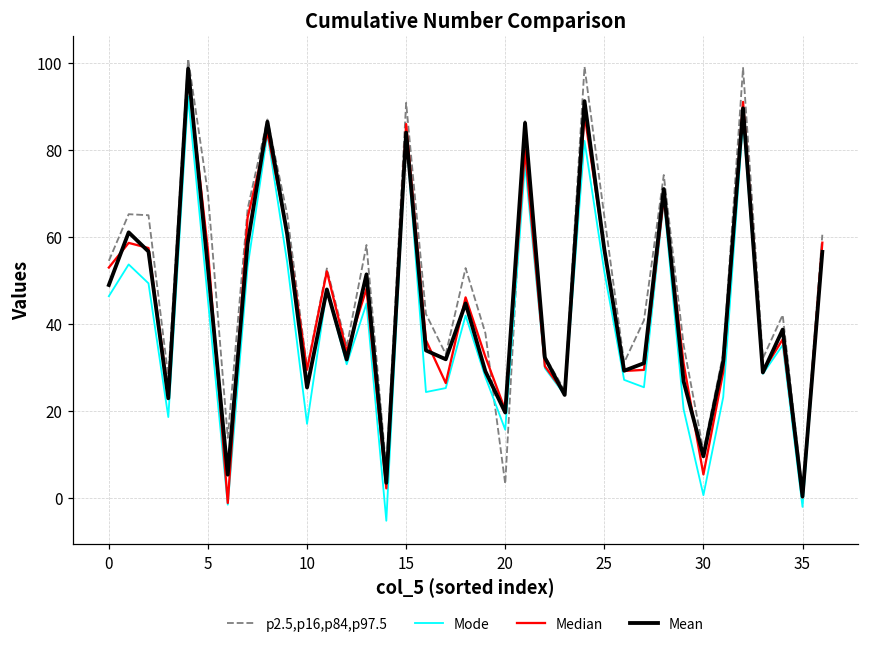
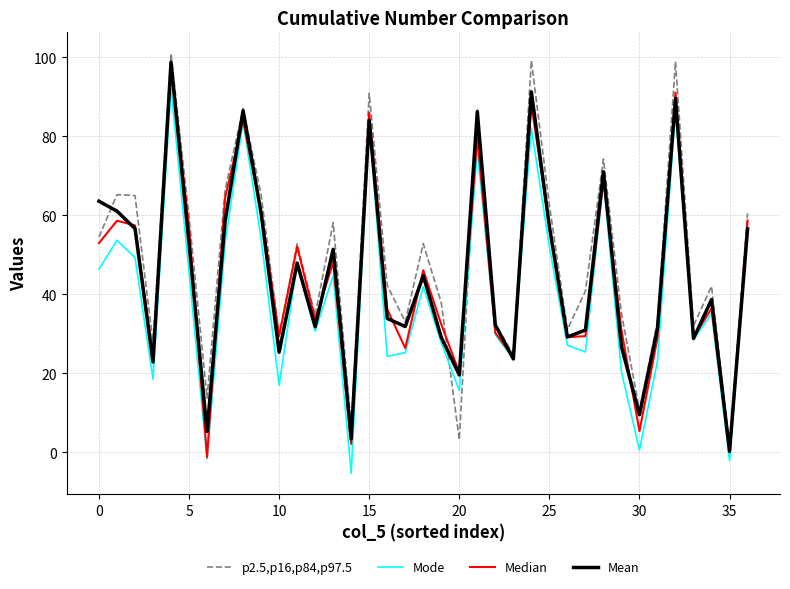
  {
    "p2.5,p16,p84,p97.5": {
      "0": 54,
-     "5": 70,
+     "5": 60,
      "15": 91,
      "20": 3,
-     "25": 65,
+     "25": 63,
      "30": 11,
      "35": 2
    },
    "Mode": {
      "0": 46,
      "5": 45,
      "10": 17,
      "20": 16,
      "25": 52,
      "30": 1,
      "35": -2
    },
    "Median": {
      "0": 53,
      "5": 57,
      "15": 86,
      "30": 5
    },
    "Mean": {
-     "0": 49,
+     "0": 64,
      "5": 53,
      "10": 25,
      "30": 10
    }
  }
